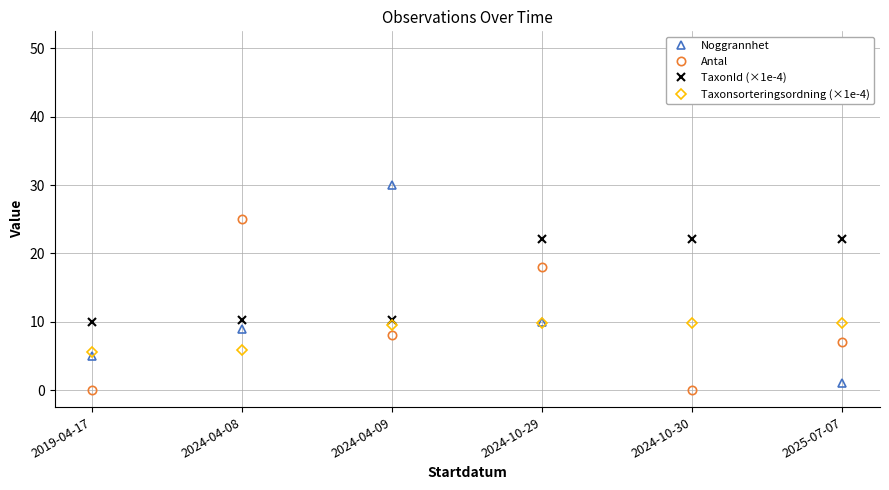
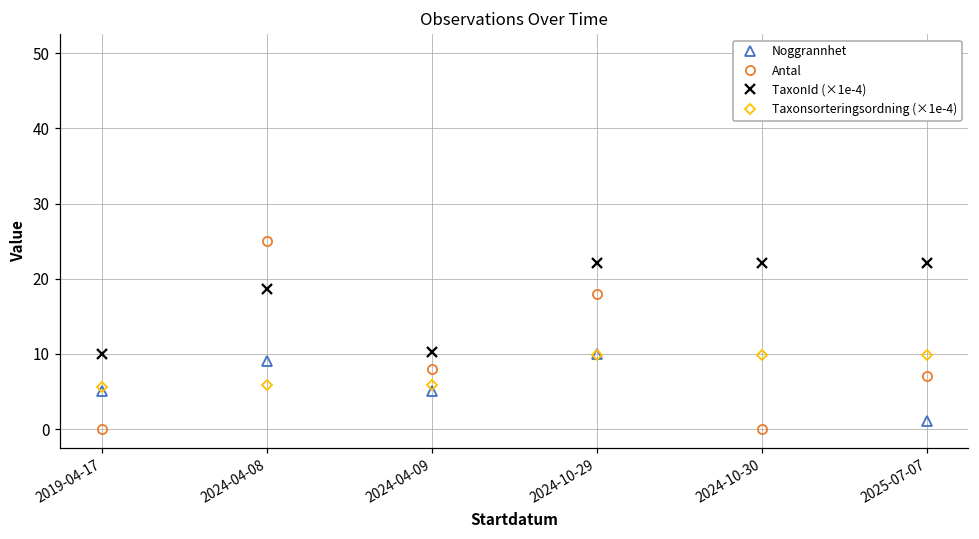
  {
    "Noggrannhet": {
      "2019-04-17": 5,
      "2024-04-08": 9,
-     "2024-04-09": 30,
+     "2024-04-09": 5,
      "2025-07-07": 1
    },
    "Antal": {
      "2019-04-17": 0,
      "2024-04-08": 25,
      "2024-04-09": 8,
      "2024-10-29": 18,
      "2024-10-30": 0,
      "2025-07-07": 7
    },
    "TaxonId (×1e-4)": {
      "2019-04-17": 10,
-     "2024-04-08": 10,
+     "2024-04-08": 19,
      "2024-04-09": 10,
      "2024-10-29": 22,
      "2024-10-30": 22,
      "2025-07-07": 22
    },
    "Taxonsorteringsordning (×1e-4)": {
      "2019-04-17": 6,
      "2024-04-08": 6,
-     "2024-04-09": 10,
+     "2024-04-09": 6,
      "2024-10-30": 10,
      "2025-07-07": 10
    }
  }
